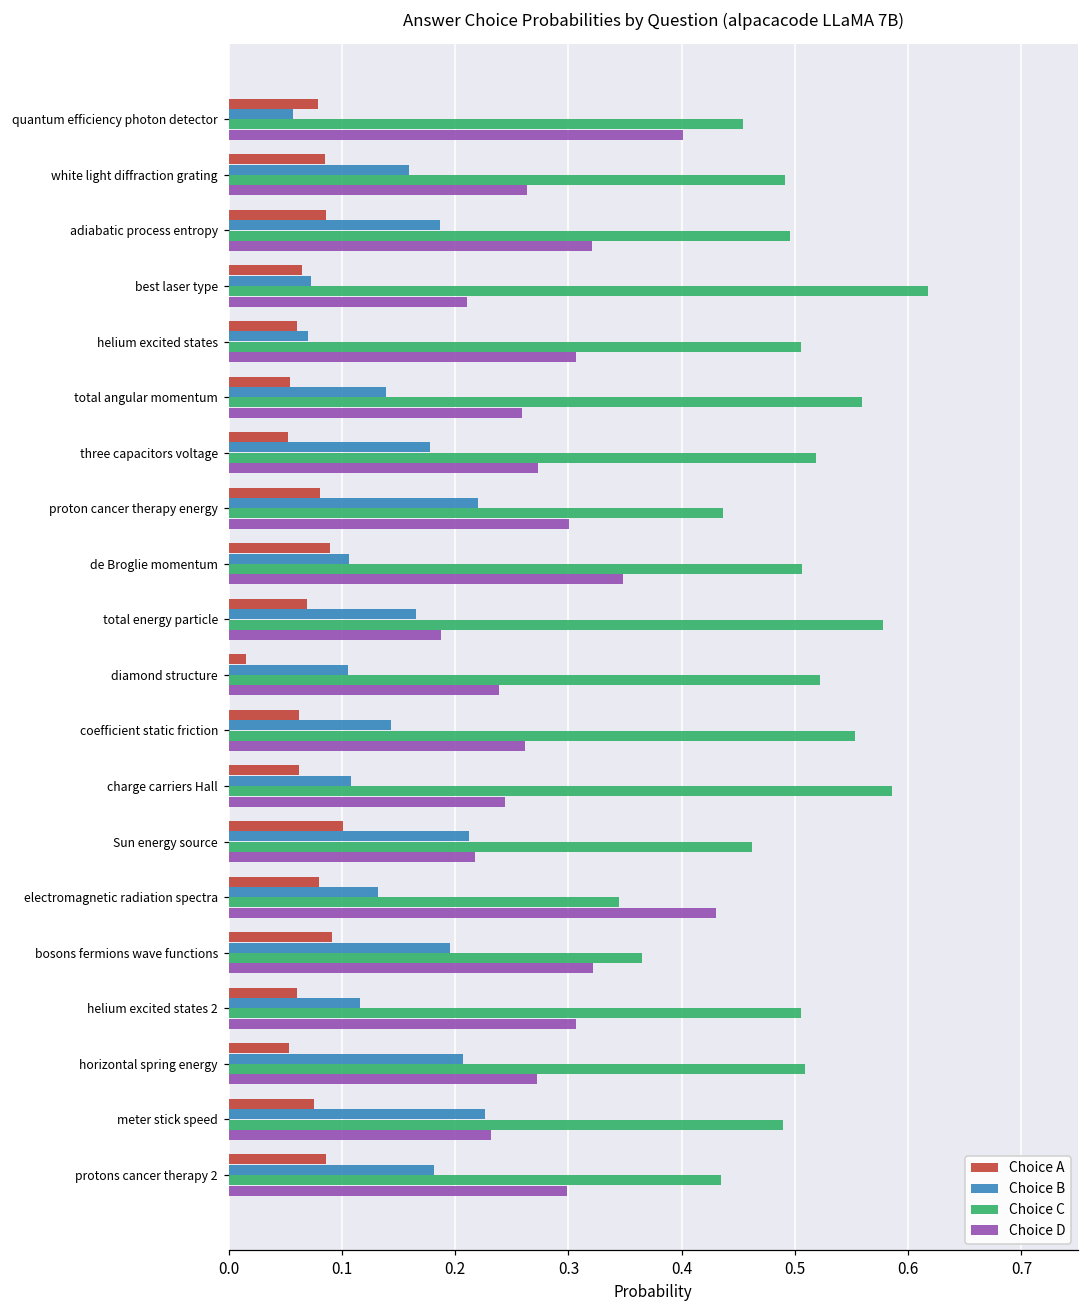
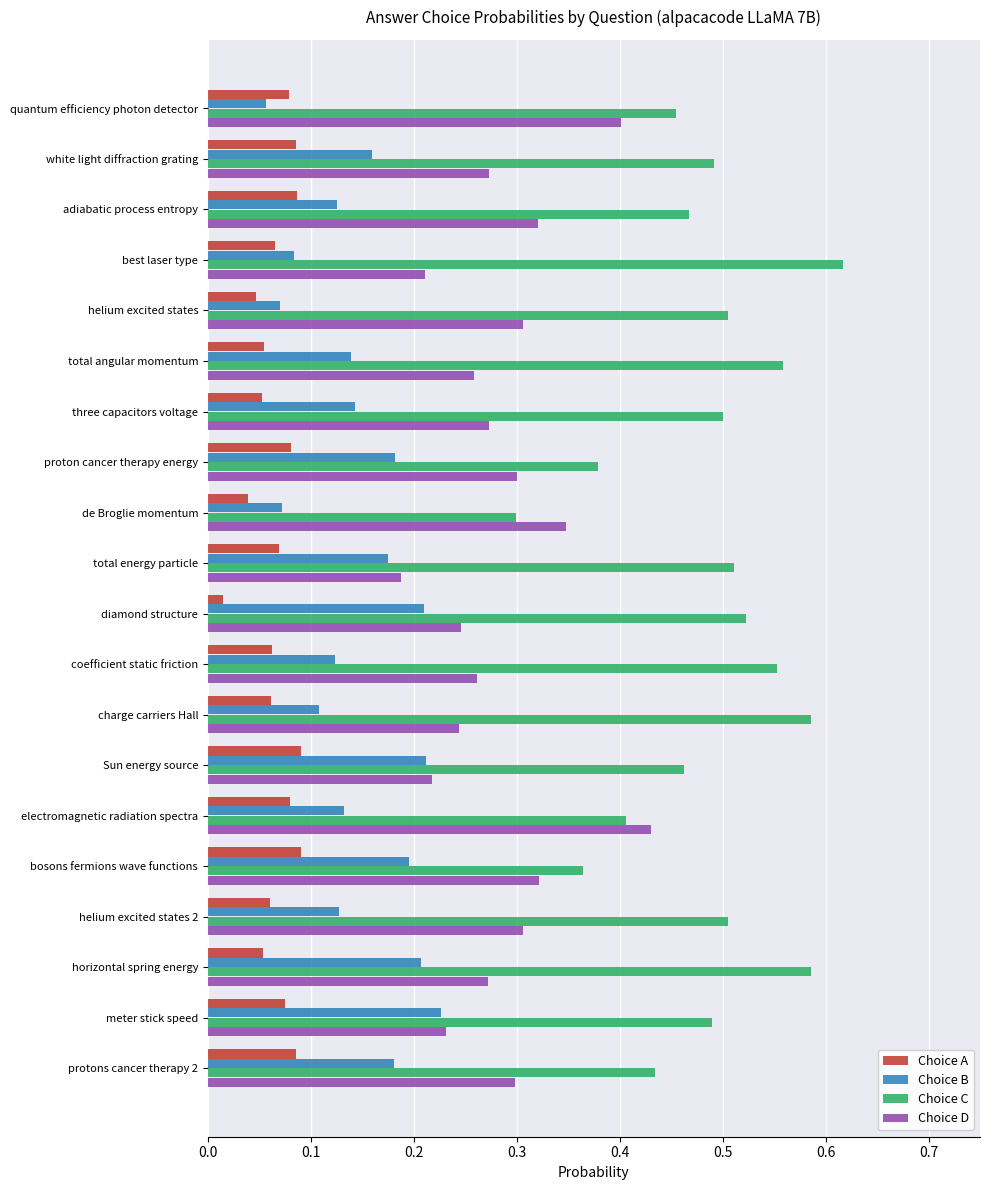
  {
    "Choice A": {
      "quantum efficiency photon detector": 0.079,
      "white light diffraction grating": 0.085,
      "adiabatic process entropy": 0.086,
      "best laser type": 0.065,
-     "helium excited states": 0.060,
+     "helium excited states": 0.046,
      "total angular momentum": 0.054,
      "three capacitors voltage": 0.053,
      "proton cancer therapy energy": 0.081,
-     "de Broglie momentum": 0.090,
+     "de Broglie momentum": 0.039,
      "total energy particle": 0.069,
      "diamond structure": 0.015,
      "coefficient static friction": 0.062,
      "charge carriers Hall": 0.062,
-     "Sun energy source": 0.101,
+     "Sun energy source": 0.091,
      "electromagnetic radiation spectra": 0.080,
      "bosons fermions wave functions": 0.091,
      "helium excited states 2": 0.060,
      "horizontal spring energy": 0.054,
      "meter stick speed": 0.075,
      "protons cancer therapy 2": 0.086
    },
    "Choice B": {
      "quantum efficiency photon detector": 0.057,
      "white light diffraction grating": 0.160,
-     "adiabatic process entropy": 0.186,
-     "best laser type": 0.073,
+     "adiabatic process entropy": 0.126,
+     "best laser type": 0.084,
      "helium excited states": 0.070,
      "total angular momentum": 0.139,
-     "three capacitors voltage": 0.178,
-     "proton cancer therapy energy": 0.220,
-     "de Broglie momentum": 0.106,
-     "total energy particle": 0.166,
-     "diamond structure": 0.106,
-     "coefficient static friction": 0.143,
+     "three capacitors voltage": 0.143,
+     "proton cancer therapy energy": 0.182,
+     "de Broglie momentum": 0.072,
+     "total energy particle": 0.175,
+     "diamond structure": 0.210,
+     "coefficient static friction": 0.123,
      "charge carriers Hall": 0.108,
      "Sun energy source": 0.212,
      "electromagnetic radiation spectra": 0.132,
      "bosons fermions wave functions": 0.195,
-     "helium excited states 2": 0.116,
+     "helium excited states 2": 0.128,
      "horizontal spring energy": 0.207,
      "meter stick speed": 0.227,
      "protons cancer therapy 2": 0.181
    },
    "Choice C": {
      "quantum efficiency photon detector": 0.454,
      "white light diffraction grating": 0.492,
-     "adiabatic process entropy": 0.496,
+     "adiabatic process entropy": 0.467,
      "best laser type": 0.617,
      "helium excited states": 0.505,
      "total angular momentum": 0.559,
-     "three capacitors voltage": 0.519,
-     "proton cancer therapy energy": 0.437,
-     "de Broglie momentum": 0.507,
-     "total energy particle": 0.578,
+     "three capacitors voltage": 0.500,
+     "proton cancer therapy energy": 0.379,
+     "de Broglie momentum": 0.300,
+     "total energy particle": 0.511,
      "diamond structure": 0.523,
      "coefficient static friction": 0.553,
      "charge carriers Hall": 0.586,
      "Sun energy source": 0.462,
-     "electromagnetic radiation spectra": 0.345,
+     "electromagnetic radiation spectra": 0.407,
      "bosons fermions wave functions": 0.365,
      "helium excited states 2": 0.505,
-     "horizontal spring energy": 0.509,
+     "horizontal spring energy": 0.586,
      "meter stick speed": 0.490,
      "protons cancer therapy 2": 0.435
    },
    "Choice D": {
      "quantum efficiency photon detector": 0.401,
-     "white light diffraction grating": 0.263,
+     "white light diffraction grating": 0.273,
      "adiabatic process entropy": 0.321,
      "best laser type": 0.211,
      "helium excited states": 0.307,
      "total angular momentum": 0.259,
      "three capacitors voltage": 0.273,
      "proton cancer therapy energy": 0.300,
      "de Broglie momentum": 0.348,
      "total energy particle": 0.188,
-     "diamond structure": 0.238,
+     "diamond structure": 0.246,
      "coefficient static friction": 0.261,
      "charge carriers Hall": 0.244,
      "Sun energy source": 0.218,
      "electromagnetic radiation spectra": 0.431,
      "bosons fermions wave functions": 0.322,
      "helium excited states 2": 0.307,
      "horizontal spring energy": 0.272,
      "meter stick speed": 0.231,
      "protons cancer therapy 2": 0.299
    }
  }
